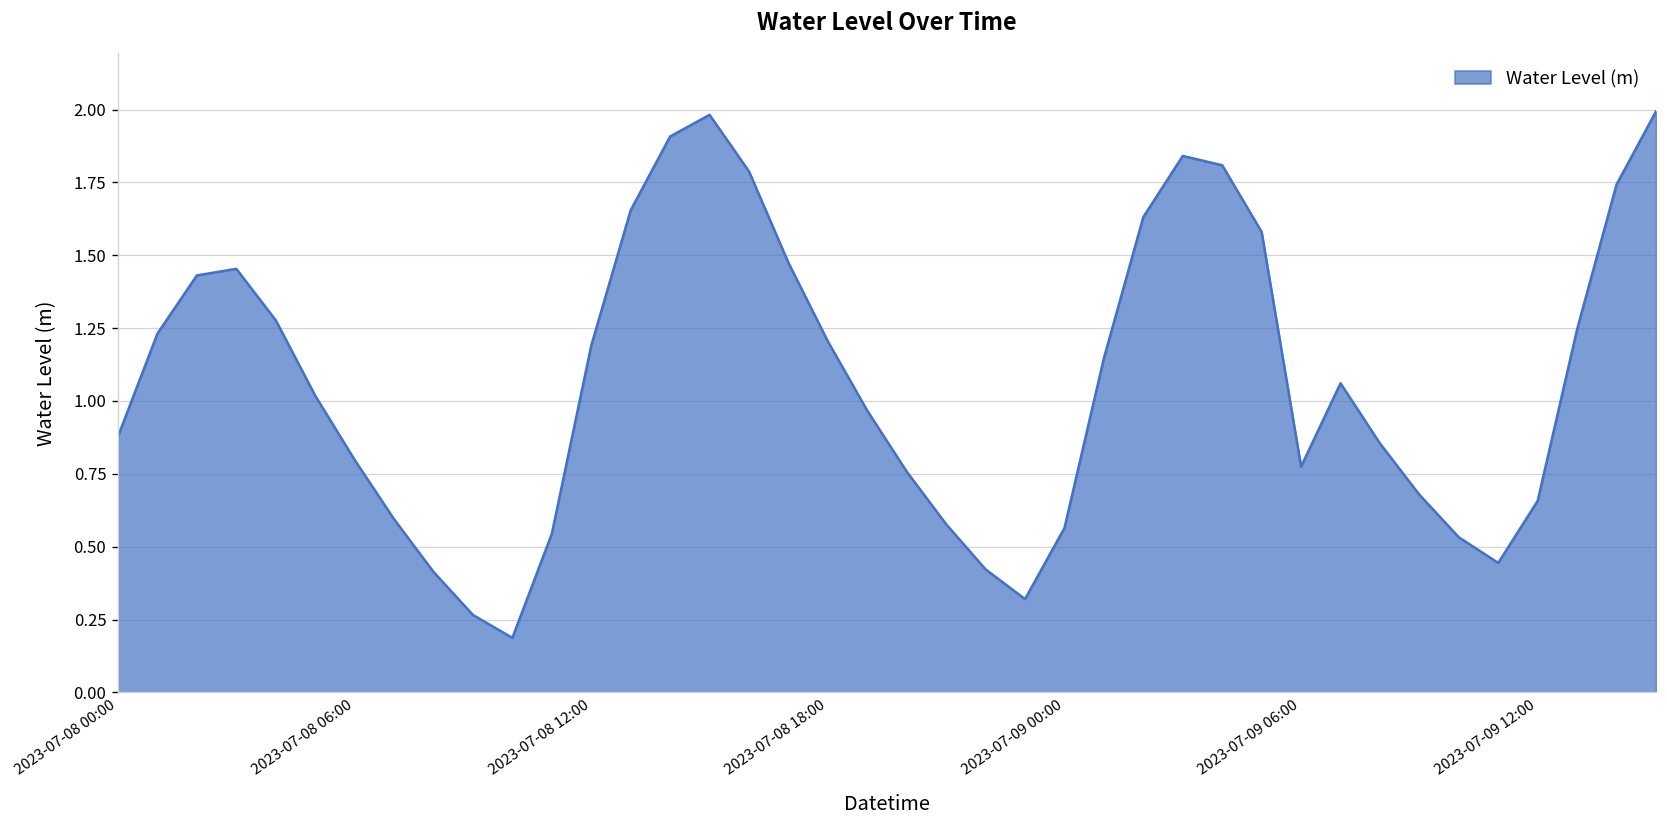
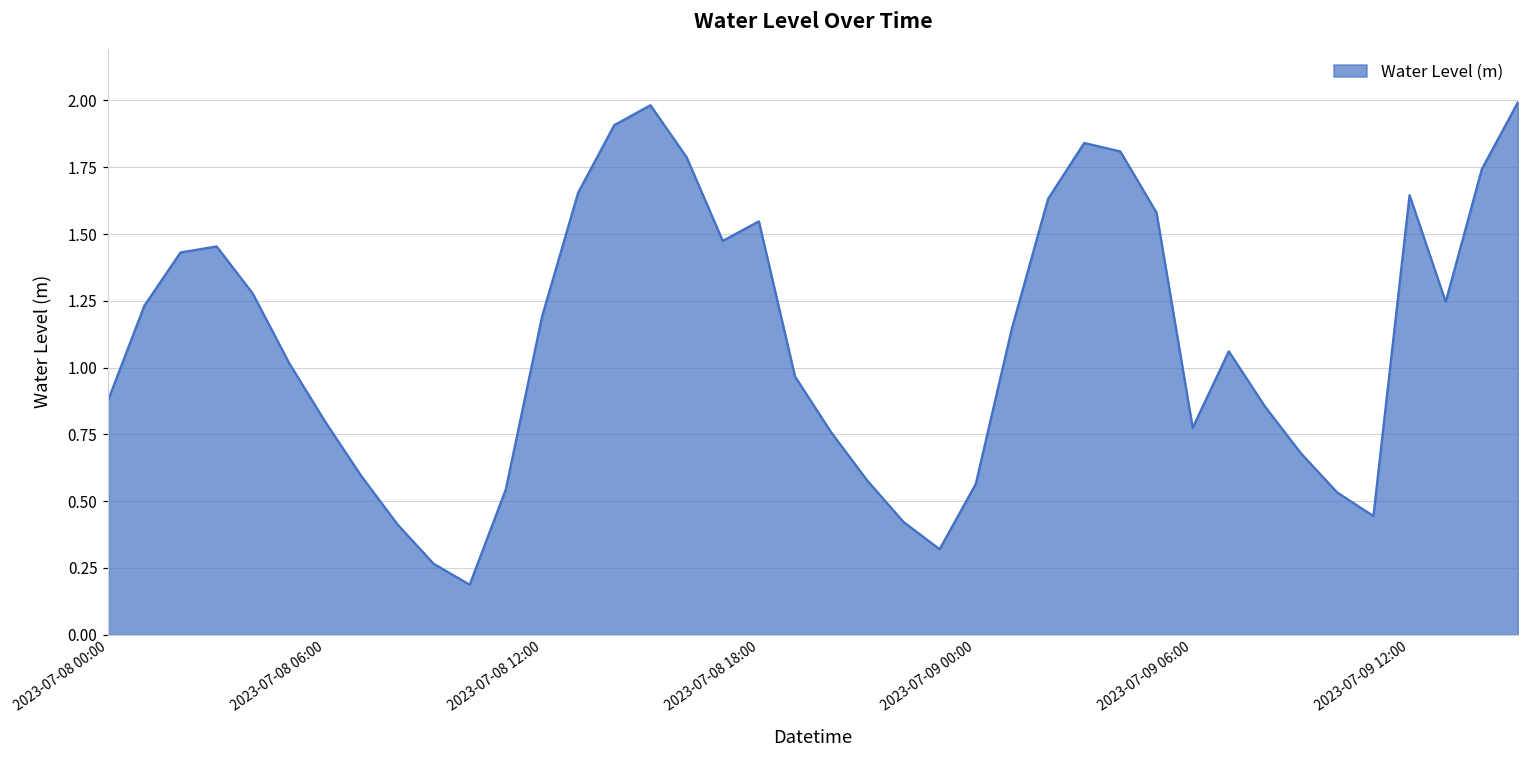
  {
    "2023-07-08 00:00": 0.88,
    "2023-07-08 06:00": 0.80,
    "2023-07-08 12:00": 1.19,
-   "2023-07-08 18:00": 1.20,
+   "2023-07-08 18:00": 1.55,
    "2023-07-09 00:00": 0.56,
    "2023-07-09 06:00": 0.77,
-   "2023-07-09 12:00": 0.66
+   "2023-07-09 12:00": 1.65
  }
